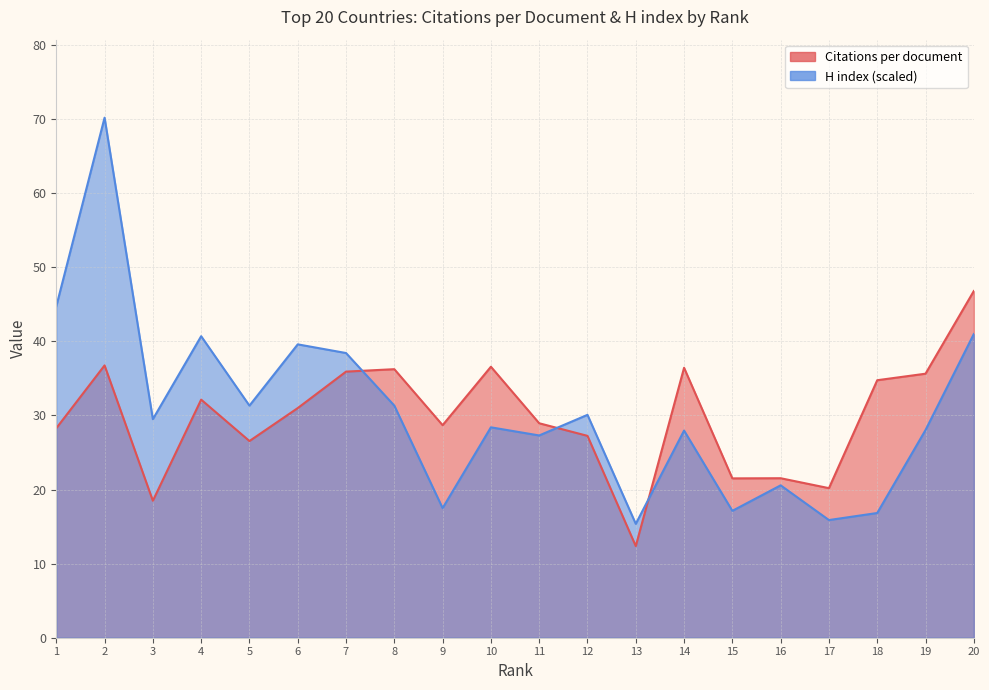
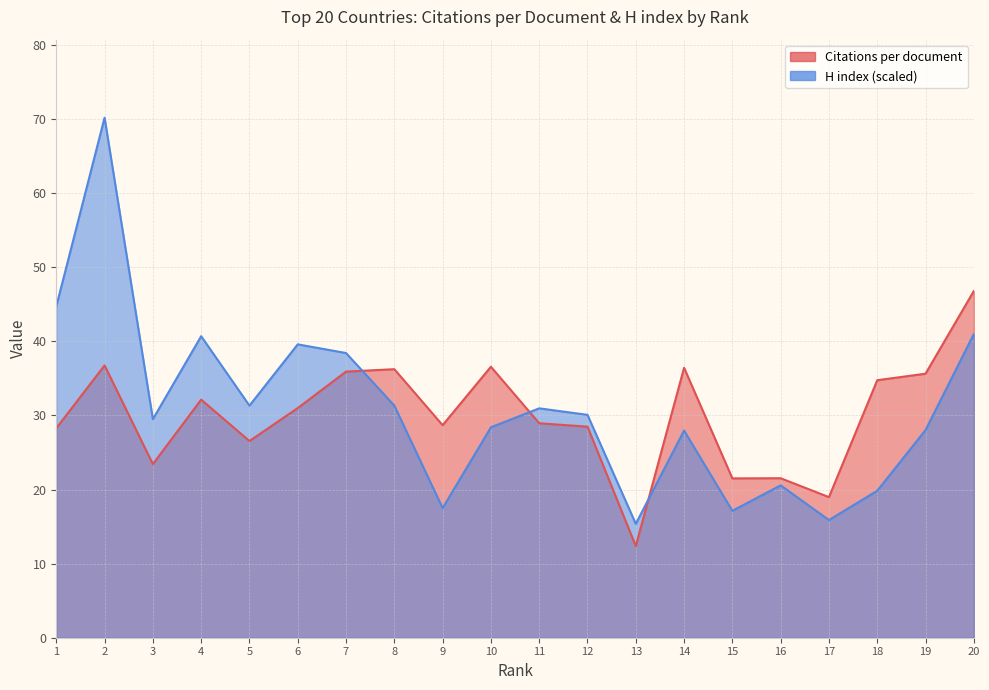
  {
    "Citations per document": {
      "1": 28,
      "2": 37,
-     "3": 18,
+     "3": 23,
      "4": 32,
      "5": 27,
      "6": 31,
      "7": 36,
      "8": 36,
      "9": 29,
      "10": 37,
      "11": 29,
-     "12": 27,
+     "12": 28,
      "13": 12,
      "14": 36,
      "15": 22,
      "16": 22,
-     "17": 20,
+     "17": 19,
      "18": 35,
      "19": 36,
      "20": 47
    },
    "H index (scaled)": {
      "1": 45,
      "2": 70,
      "3": 30,
      "4": 41,
      "5": 31,
      "6": 40,
      "7": 38,
      "8": 31,
      "9": 17,
      "10": 28,
-     "11": 27,
+     "11": 31,
      "12": 30,
      "13": 15,
      "14": 28,
      "15": 17,
      "16": 21,
      "17": 16,
-     "18": 17,
+     "18": 20,
      "19": 28,
      "20": 41
    }
  }
